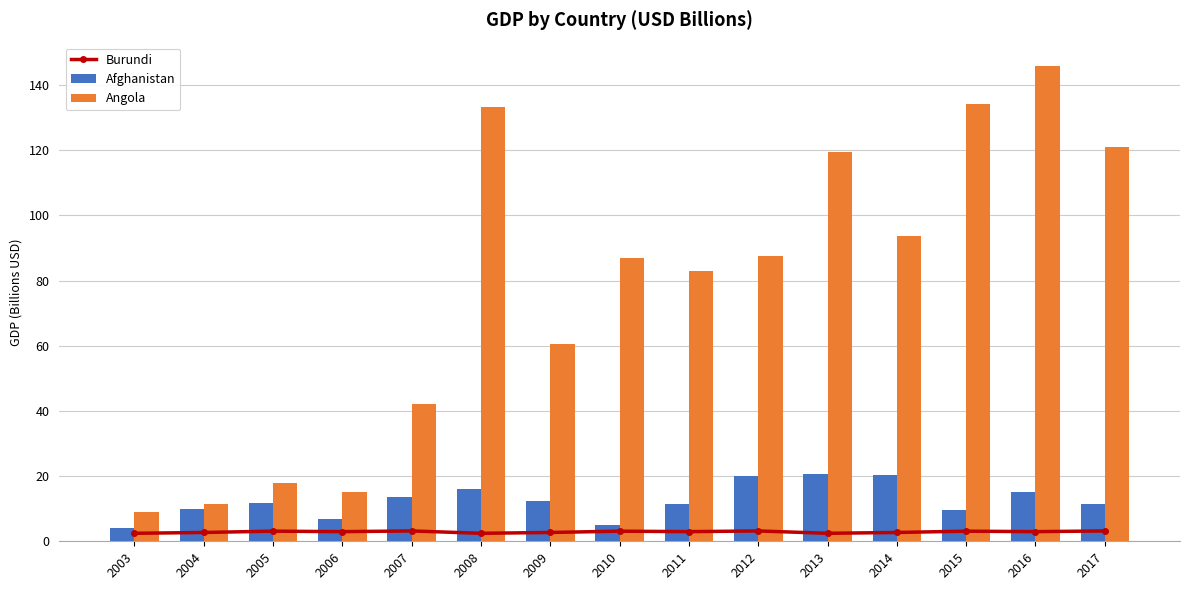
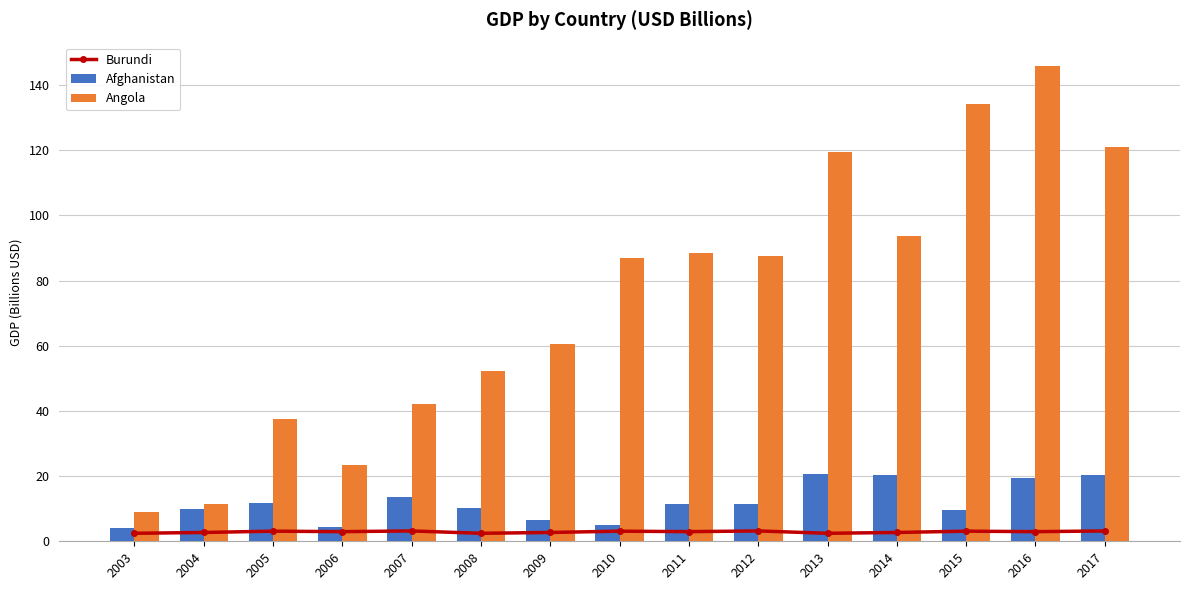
  {
    "Afghanistan": {
      "2003": 4,
      "2004": 10,
      "2005": 12,
-     "2006": 7,
+     "2006": 4,
      "2007": 14,
-     "2008": 16,
-     "2009": 12,
+     "2008": 10,
+     "2009": 7,
      "2010": 5,
      "2011": 11,
-     "2012": 20,
+     "2012": 11,
      "2013": 21,
      "2014": 20,
      "2015": 10,
-     "2016": 15,
-     "2017": 11
+     "2016": 19,
+     "2017": 20
    },
    "Burundi": {
      "2003": 2,
      "2004": 3,
      "2005": 3,
      "2006": 3,
      "2007": 3,
      "2008": 2,
      "2009": 3,
      "2010": 3,
      "2011": 3,
      "2012": 3,
      "2013": 2,
      "2014": 3,
      "2015": 3,
      "2016": 3,
      "2017": 3
    },
    "Angola": {
      "2003": 9,
      "2004": 12,
-     "2005": 18,
-     "2006": 15,
+     "2005": 37,
+     "2006": 24,
      "2007": 42,
-     "2008": 133,
+     "2008": 52,
      "2009": 60,
      "2010": 87,
-     "2011": 83,
+     "2011": 89,
      "2012": 88,
      "2013": 119,
      "2014": 94,
      "2015": 134,
      "2016": 146,
      "2017": 121
    }
  }
